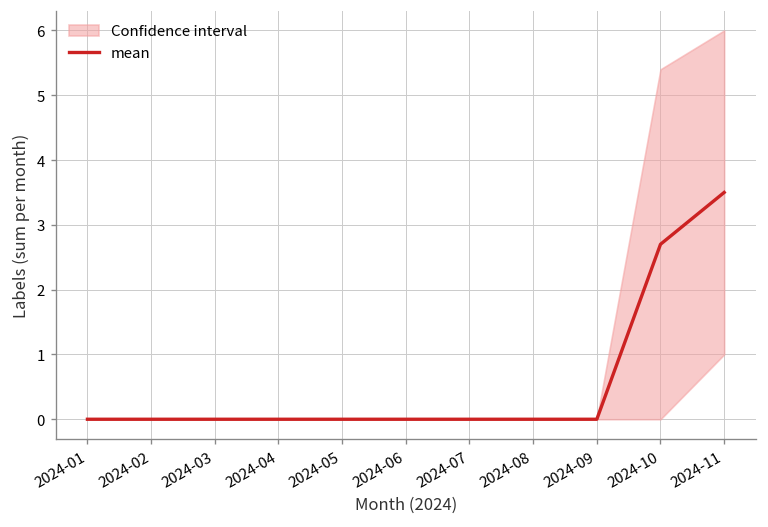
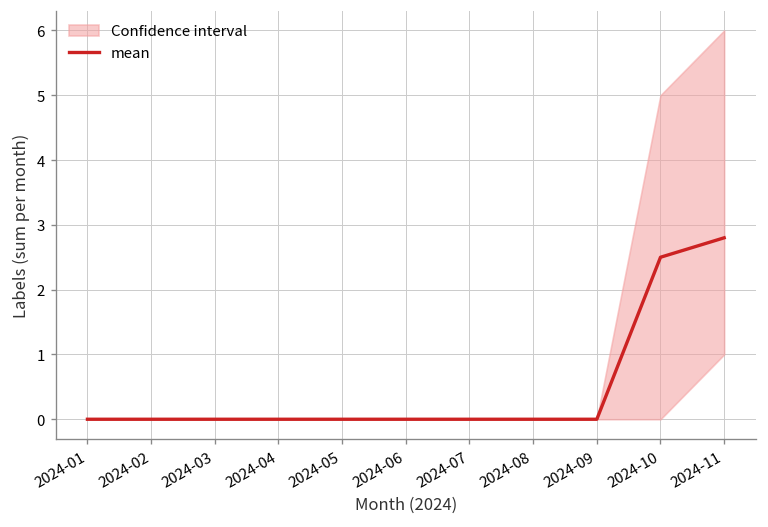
  {
    "mean": {
-     "2024-10": 2.7,
-     "2024-11": 3.5
+     "2024-10": 2.5,
+     "2024-11": 2.8
    },
    "Confidence interval": {
-     "2024-10": 5.4
+     "2024-10": 5.0
    }
  }
